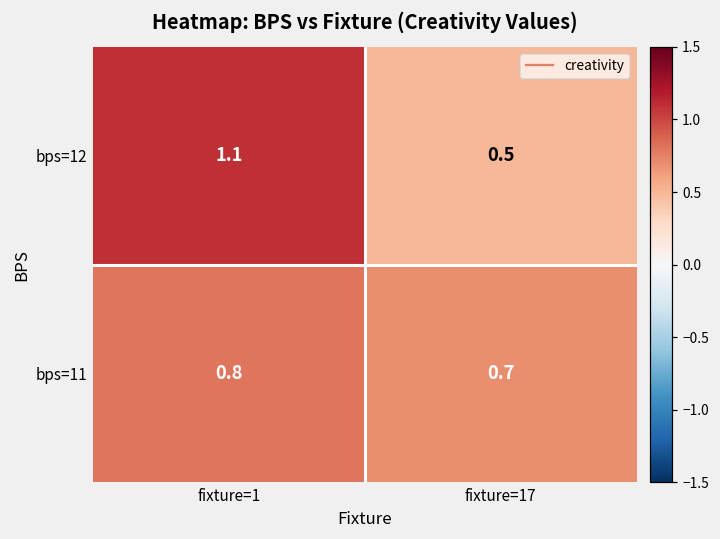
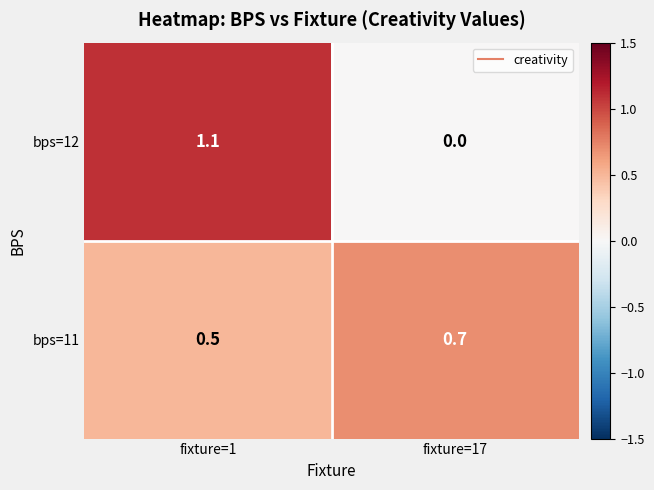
  {
    "bps=12": {
      "fixture=1": 1.1,
-     "fixture=17": 0.5
+     "fixture=17": 0.0
    },
    "bps=11": {
-     "fixture=1": 0.8,
+     "fixture=1": 0.5,
      "fixture=17": 0.7
    }
  }
